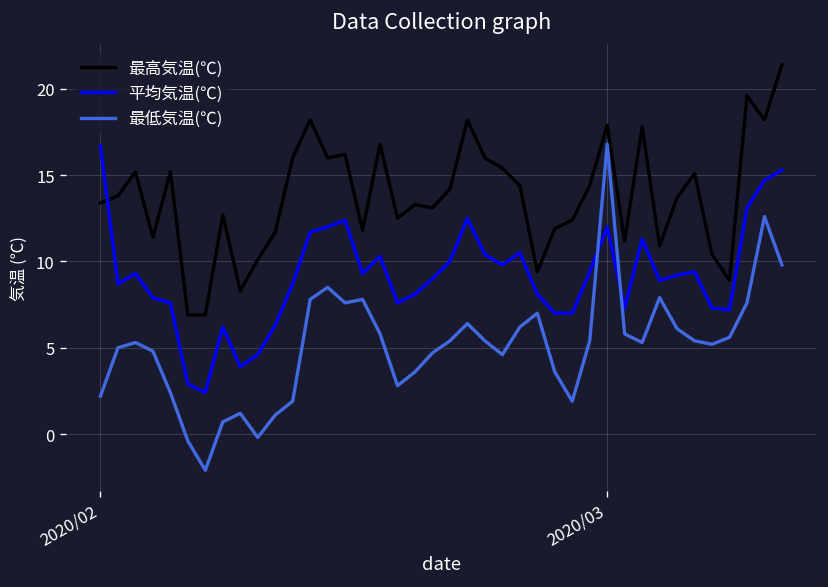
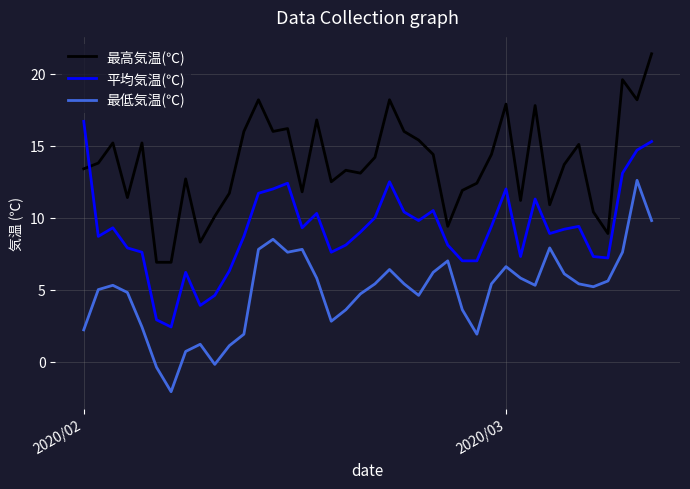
  {
    "最高気温(℃)": {
      "2020/02": 13.4,
      "2020/03": 17.9
    },
    "平均気温(℃)": {
      "2020/02": 16.7,
      "2020/03": 12.0
    },
    "最低気温(℃)": {
      "2020/02": 2.2,
-     "2020/03": 16.8
+     "2020/03": 6.6
    }
  }
